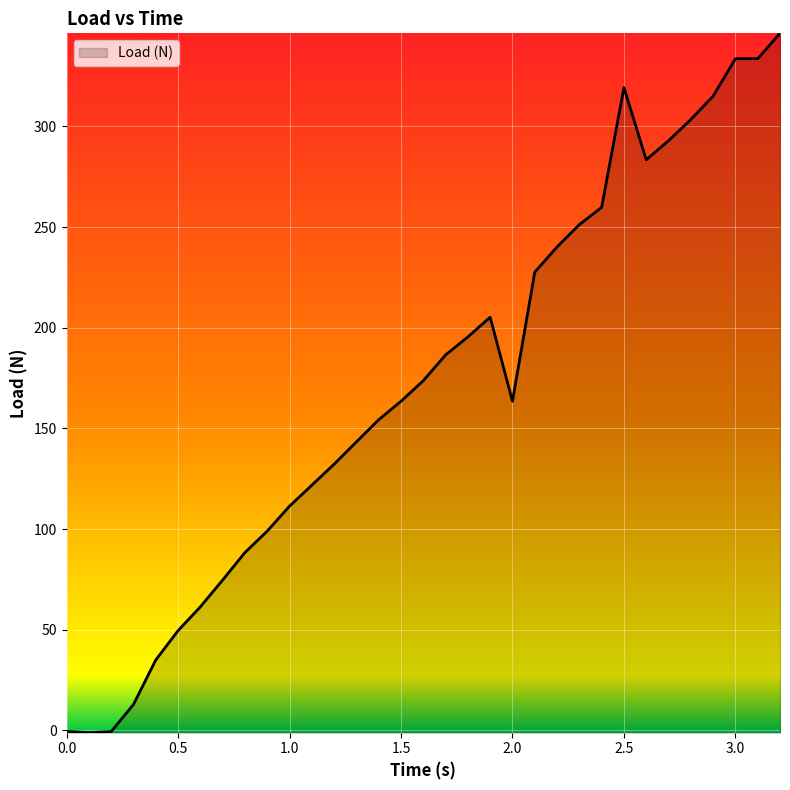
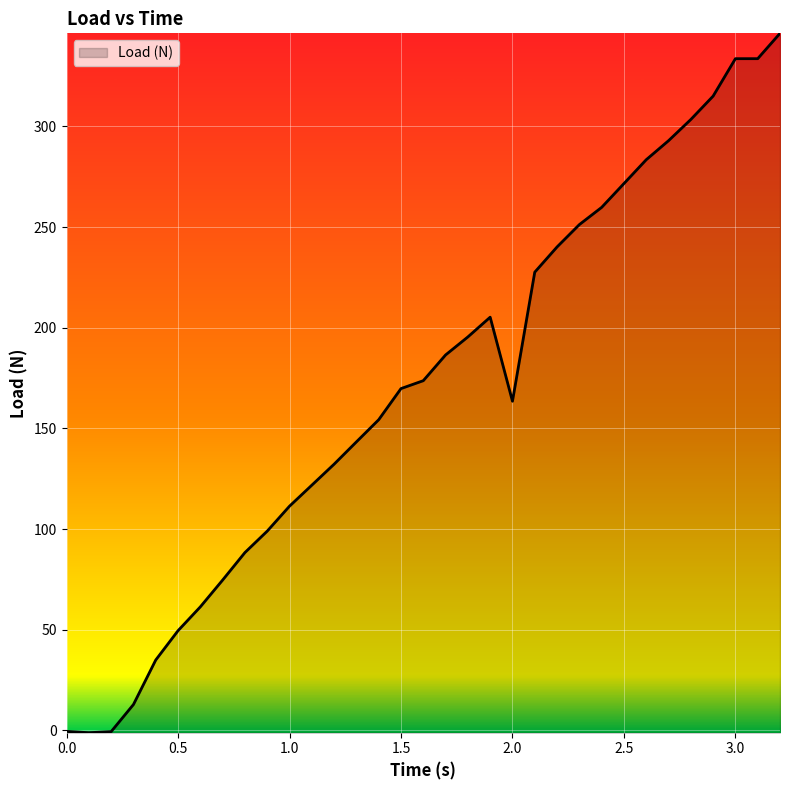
  {
    "0.0": 0,
    "0.5": 50,
    "1.0": 111,
-   "1.5": 164,
+   "1.5": 170,
    "2.0": 164,
-   "2.5": 319,
+   "2.5": 272,
    "3.0": 334
  }
